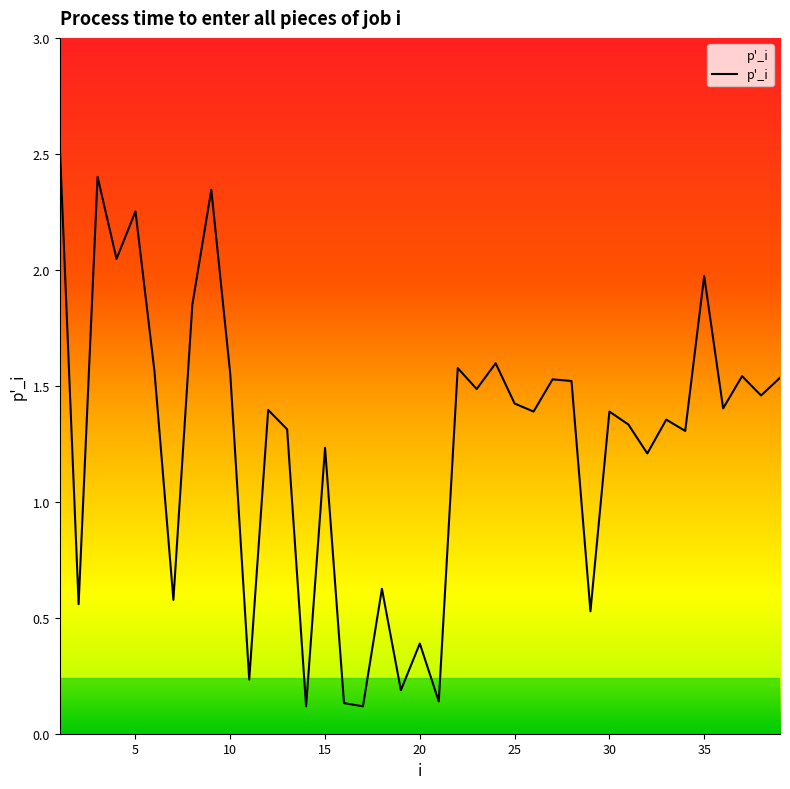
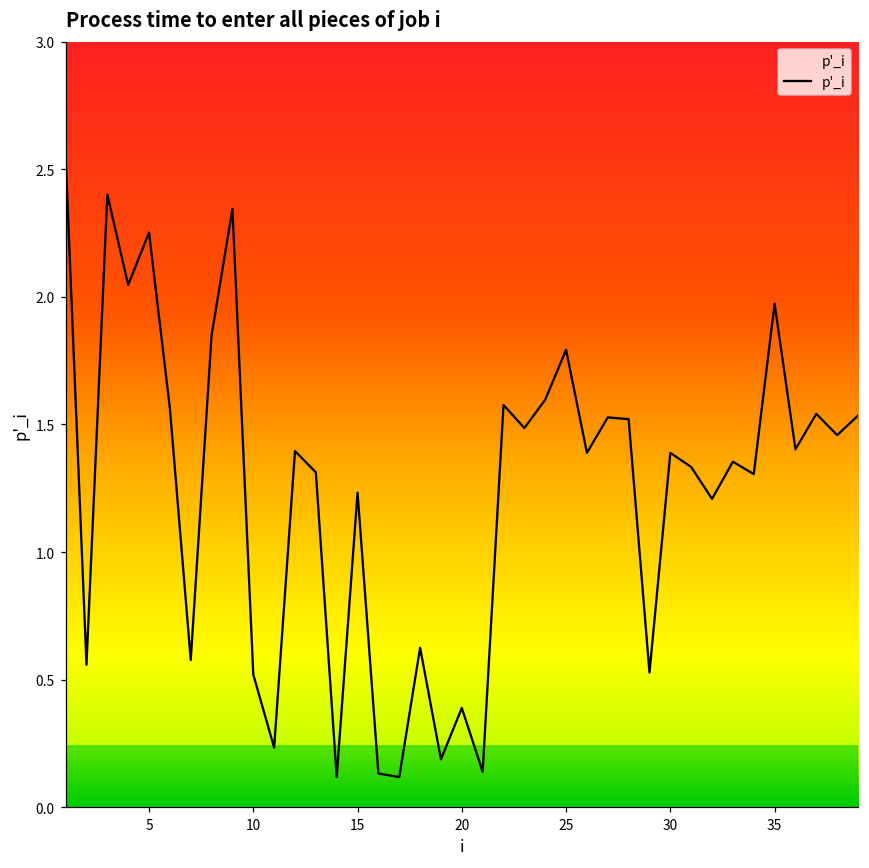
  {
    "5": 2.25,
-   "10": 1.55,
+   "10": 0.52,
    "15": 1.23,
    "20": 0.39,
-   "25": 1.42,
+   "25": 1.79,
    "30": 1.39,
    "35": 1.97
  }
